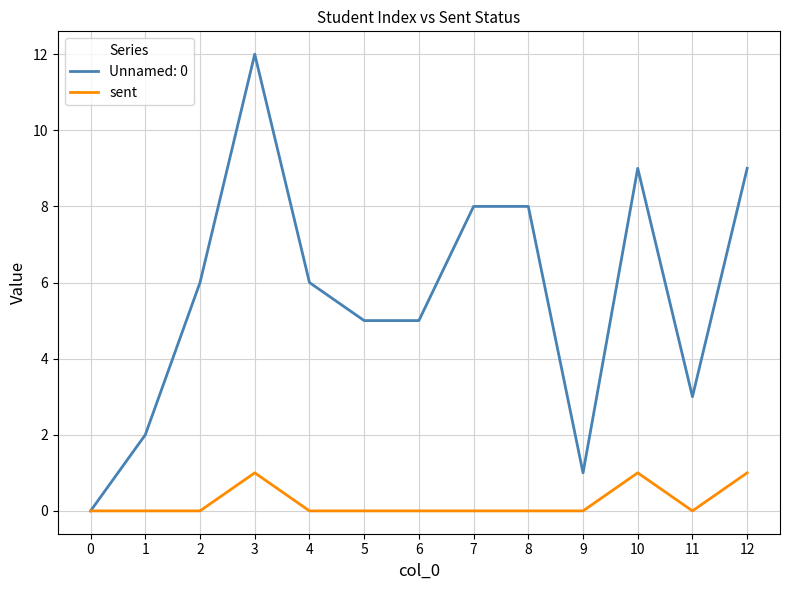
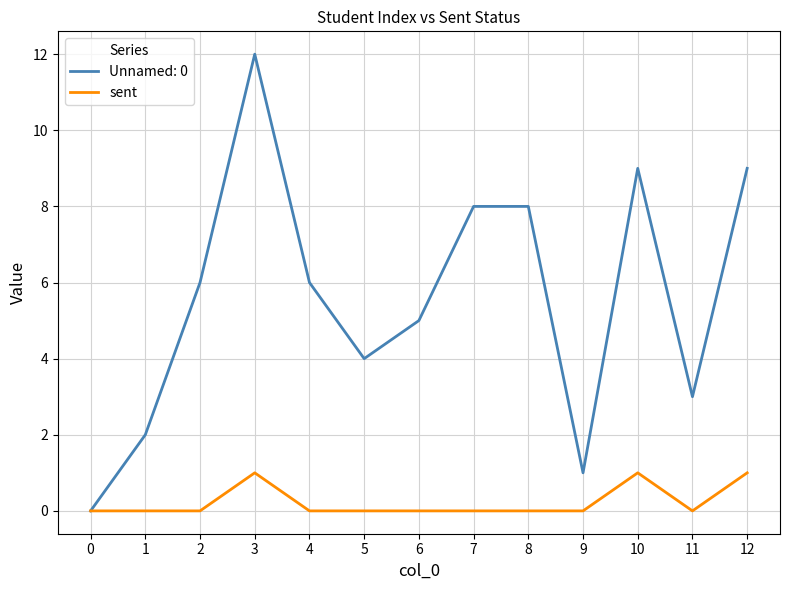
  {
    "Unnamed: 0": {
      "1": 2,
      "2": 6,
      "3": 12,
      "4": 6,
-     "5": 5,
+     "5": 4,
      "6": 5,
      "7": 8,
      "8": 8,
      "9": 1,
      "10": 9,
      "11": 3,
      "12": 9
    },
    "sent": {
      "1": 0,
      "2": 0,
      "3": 1,
      "4": 0,
      "5": 0,
      "6": 0,
      "7": 0,
      "8": 0,
      "9": 0,
      "10": 1,
      "11": 0,
      "12": 1
    }
  }
